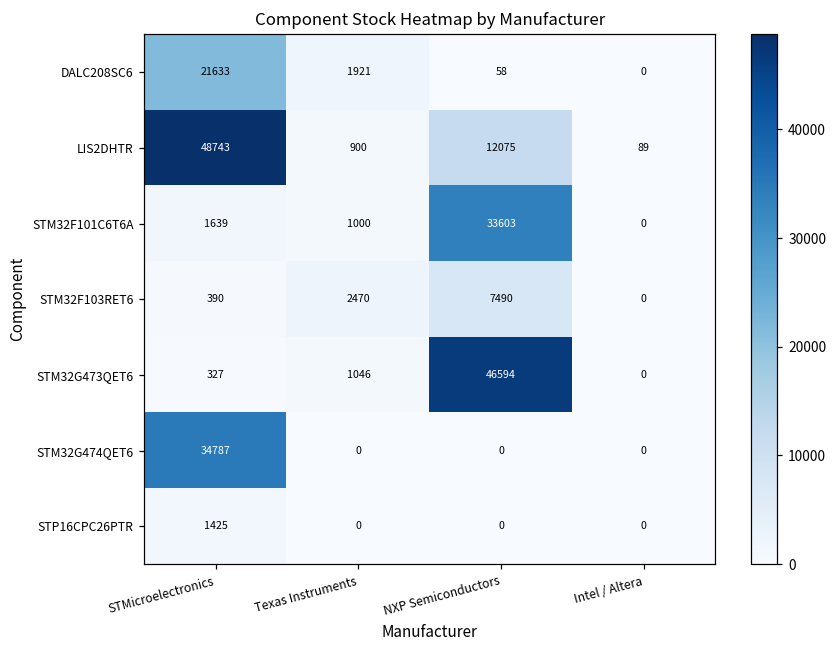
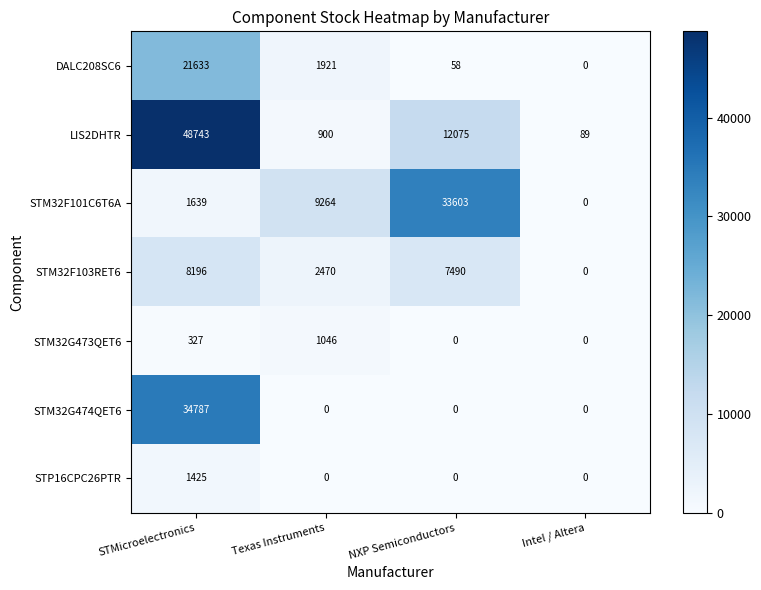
  {
    "DALC208SC6": {
      "STMicroelectronics": 21633,
      "Texas Instruments": 1921,
      "NXP Semiconductors": 58,
      "Intel / Altera": 0
    },
    "LIS2DHTR": {
      "STMicroelectronics": 48743,
      "Texas Instruments": 900,
      "NXP Semiconductors": 12075,
      "Intel / Altera": 89
    },
    "STM32F101C6T6A": {
      "STMicroelectronics": 1639,
-     "Texas Instruments": 1000,
+     "Texas Instruments": 9264,
      "NXP Semiconductors": 33603,
      "Intel / Altera": 0
    },
    "STM32F103RET6": {
-     "STMicroelectronics": 390,
+     "STMicroelectronics": 8196,
      "Texas Instruments": 2470,
      "NXP Semiconductors": 7490,
      "Intel / Altera": 0
    },
    "STM32G473QET6": {
      "STMicroelectronics": 327,
      "Texas Instruments": 1046,
-     "NXP Semiconductors": 46594,
+     "NXP Semiconductors": 0,
      "Intel / Altera": 0
    },
    "STM32G474QET6": {
      "STMicroelectronics": 34787,
      "Texas Instruments": 0,
      "NXP Semiconductors": 0,
      "Intel / Altera": 0
    },
    "STP16CPC26PTR": {
      "STMicroelectronics": 1425,
      "Texas Instruments": 0,
      "NXP Semiconductors": 0,
      "Intel / Altera": 0
    }
  }
